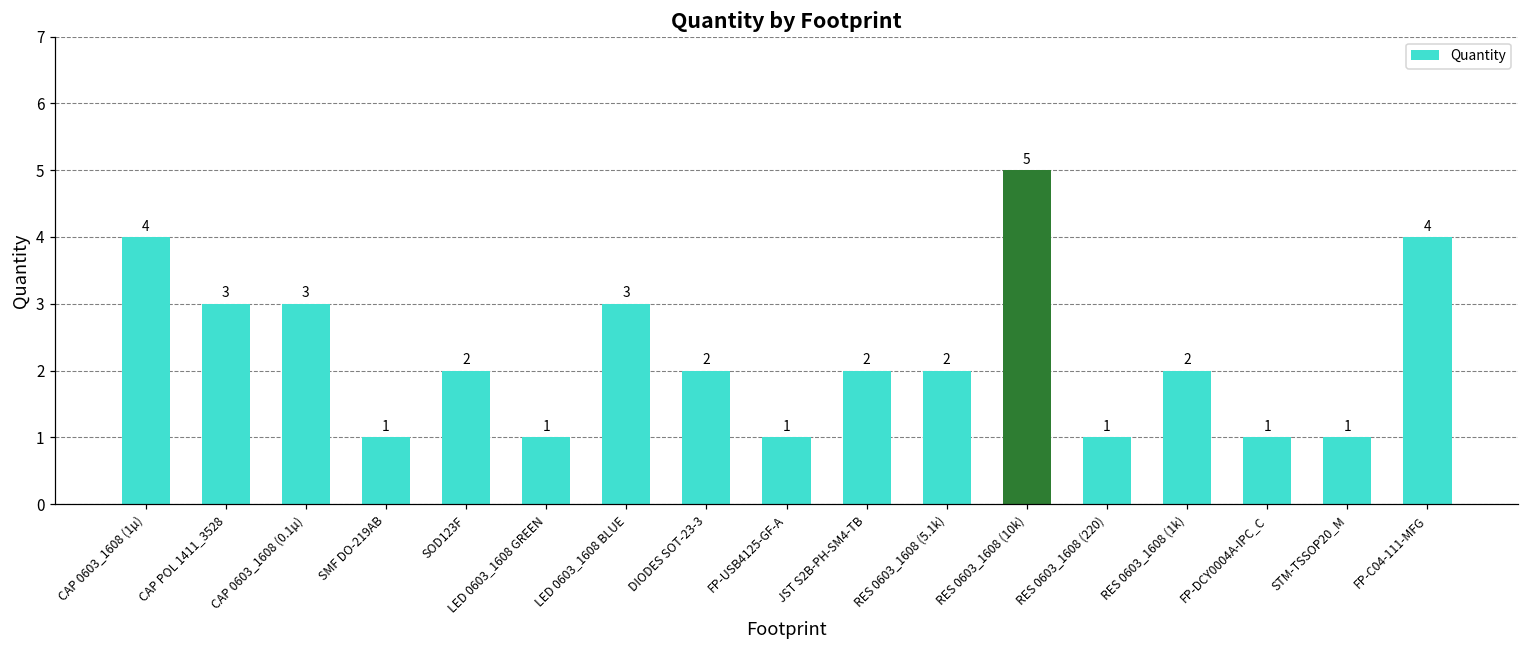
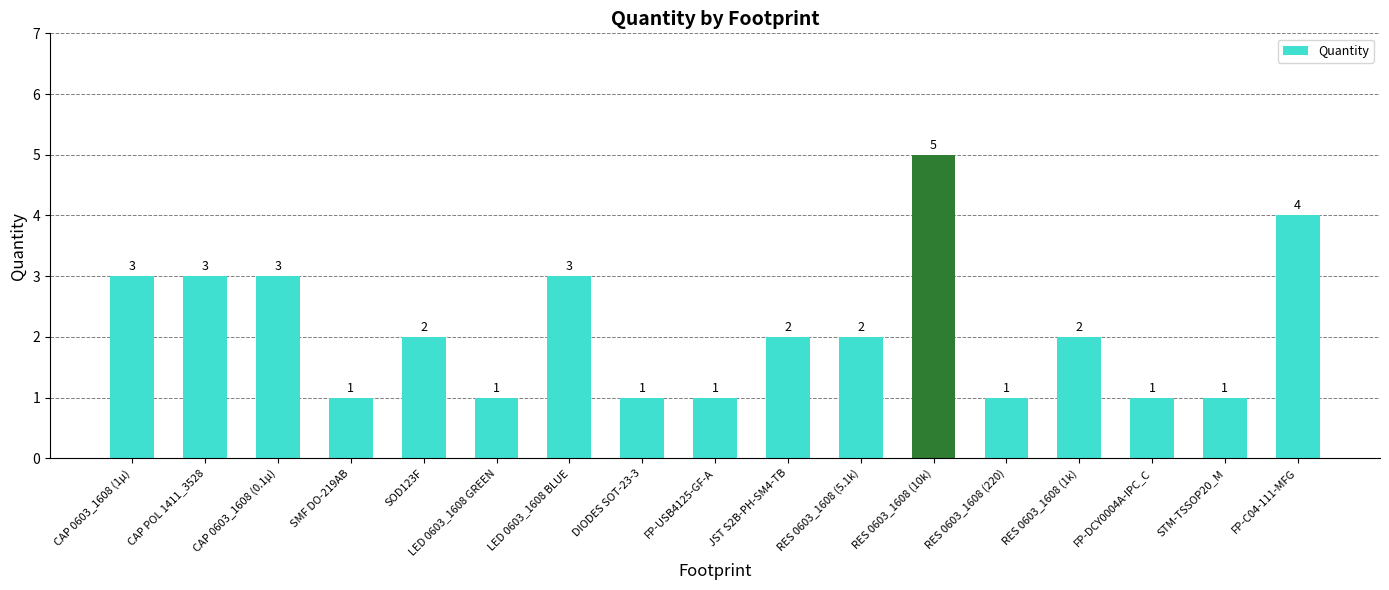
  {
-   "CAP 0603_1608 (1µ)": 4,
+   "CAP 0603_1608 (1µ)": 3,
    "CAP POL 1411_3528": 3,
    "CAP 0603_1608 (0.1µ)": 3,
    "SMF DO-219AB": 1,
    "SOD123F": 2,
    "LED 0603_1608 GREEN": 1,
    "LED 0603_1608 BLUE": 3,
-   "DIODES SOT-23-3": 2,
+   "DIODES SOT-23-3": 1,
    "FP-USB4125-GF-A": 1,
    "JST S2B-PH-SM4-TB": 2,
    "RES 0603_1608 (5.1k)": 2,
    "RES 0603_1608 (10k)": 5,
    "RES 0603_1608 (220)": 1,
    "RES 0603_1608 (1k)": 2,
    "FP-DCY0004A-IPC_C": 1,
    "STM-TSSOP20_M": 1,
    "FP-C04-111-MFG": 4
  }
